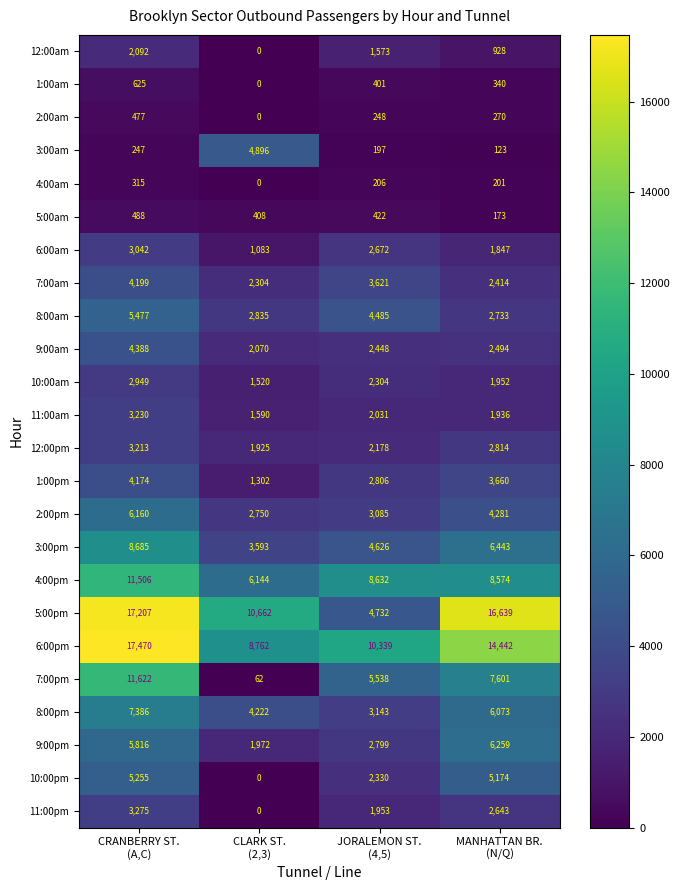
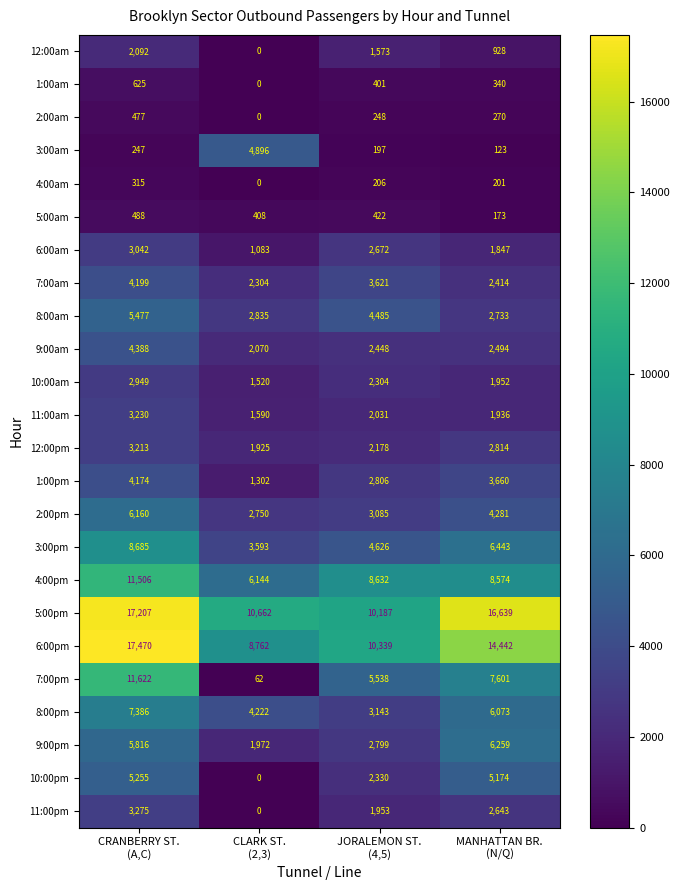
  {
    "12:00am": {
      "CRANBERRY ST. (A,C)": "2,092",
      "CLARK ST. (2,3)": "0",
      "JORALEMON ST. (4,5)": "1,573",
      "MANHATTAN BR. (N/Q)": "928"
    },
    "1:00am": {
      "CRANBERRY ST. (A,C)": "625",
      "CLARK ST. (2,3)": "0",
      "JORALEMON ST. (4,5)": "401",
      "MANHATTAN BR. (N/Q)": "340"
    },
    "2:00am": {
      "CRANBERRY ST. (A,C)": "477",
      "CLARK ST. (2,3)": "0",
      "JORALEMON ST. (4,5)": "248",
      "MANHATTAN BR. (N/Q)": "270"
    },
    "3:00am": {
      "CRANBERRY ST. (A,C)": "247",
      "CLARK ST. (2,3)": "4,896",
      "JORALEMON ST. (4,5)": "197",
      "MANHATTAN BR. (N/Q)": "123"
    },
    "4:00am": {
      "CRANBERRY ST. (A,C)": "315",
      "CLARK ST. (2,3)": "0",
      "JORALEMON ST. (4,5)": "206",
      "MANHATTAN BR. (N/Q)": "201"
    },
    "5:00am": {
      "CRANBERRY ST. (A,C)": "488",
      "CLARK ST. (2,3)": "408",
      "JORALEMON ST. (4,5)": "422",
      "MANHATTAN BR. (N/Q)": "173"
    },
    "6:00am": {
      "CRANBERRY ST. (A,C)": "3,042",
      "CLARK ST. (2,3)": "1,083",
      "JORALEMON ST. (4,5)": "2,672",
      "MANHATTAN BR. (N/Q)": "1,847"
    },
    "7:00am": {
      "CRANBERRY ST. (A,C)": "4,199",
      "CLARK ST. (2,3)": "2,304",
      "JORALEMON ST. (4,5)": "3,621",
      "MANHATTAN BR. (N/Q)": "2,414"
    },
    "8:00am": {
      "CRANBERRY ST. (A,C)": "5,477",
      "CLARK ST. (2,3)": "2,835",
      "JORALEMON ST. (4,5)": "4,485",
      "MANHATTAN BR. (N/Q)": "2,733"
    },
    "9:00am": {
      "CRANBERRY ST. (A,C)": "4,388",
      "CLARK ST. (2,3)": "2,070",
      "JORALEMON ST. (4,5)": "2,448",
      "MANHATTAN BR. (N/Q)": "2,494"
    },
    "10:00am": {
      "CRANBERRY ST. (A,C)": "2,949",
      "CLARK ST. (2,3)": "1,520",
      "JORALEMON ST. (4,5)": "2,304",
      "MANHATTAN BR. (N/Q)": "1,952"
    },
    "11:00am": {
      "CRANBERRY ST. (A,C)": "3,230",
      "CLARK ST. (2,3)": "1,590",
      "JORALEMON ST. (4,5)": "2,031",
      "MANHATTAN BR. (N/Q)": "1,936"
    },
    "12:00pm": {
      "CRANBERRY ST. (A,C)": "3,213",
      "CLARK ST. (2,3)": "1,925",
      "JORALEMON ST. (4,5)": "2,178",
      "MANHATTAN BR. (N/Q)": "2,814"
    },
    "1:00pm": {
      "CRANBERRY ST. (A,C)": "4,174",
      "CLARK ST. (2,3)": "1,302",
      "JORALEMON ST. (4,5)": "2,806",
      "MANHATTAN BR. (N/Q)": "3,660"
    },
    "2:00pm": {
      "CRANBERRY ST. (A,C)": "6,160",
      "CLARK ST. (2,3)": "2,750",
      "JORALEMON ST. (4,5)": "3,085",
      "MANHATTAN BR. (N/Q)": "4,281"
    },
    "3:00pm": {
      "CRANBERRY ST. (A,C)": "8,685",
      "CLARK ST. (2,3)": "3,593",
      "JORALEMON ST. (4,5)": "4,626",
      "MANHATTAN BR. (N/Q)": "6,443"
    },
    "4:00pm": {
      "CRANBERRY ST. (A,C)": "11,506",
      "CLARK ST. (2,3)": "6,144",
      "JORALEMON ST. (4,5)": "8,632",
      "MANHATTAN BR. (N/Q)": "8,574"
    },
    "5:00pm": {
      "CRANBERRY ST. (A,C)": "17,207",
      "CLARK ST. (2,3)": "10,662",
-     "JORALEMON ST. (4,5)": "4,732",
+     "JORALEMON ST. (4,5)": "10,187",
      "MANHATTAN BR. (N/Q)": "16,639"
    },
    "6:00pm": {
      "CRANBERRY ST. (A,C)": "17,470",
      "CLARK ST. (2,3)": "8,762",
      "JORALEMON ST. (4,5)": "10,339",
      "MANHATTAN BR. (N/Q)": "14,442"
    },
    "7:00pm": {
      "CRANBERRY ST. (A,C)": "11,622",
      "CLARK ST. (2,3)": "62",
      "JORALEMON ST. (4,5)": "5,538",
      "MANHATTAN BR. (N/Q)": "7,601"
    },
    "8:00pm": {
      "CRANBERRY ST. (A,C)": "7,386",
      "CLARK ST. (2,3)": "4,222",
      "JORALEMON ST. (4,5)": "3,143",
      "MANHATTAN BR. (N/Q)": "6,073"
    },
    "9:00pm": {
      "CRANBERRY ST. (A,C)": "5,816",
      "CLARK ST. (2,3)": "1,972",
      "JORALEMON ST. (4,5)": "2,799",
      "MANHATTAN BR. (N/Q)": "6,259"
    },
    "10:00pm": {
      "CRANBERRY ST. (A,C)": "5,255",
      "CLARK ST. (2,3)": "0",
      "JORALEMON ST. (4,5)": "2,330",
      "MANHATTAN BR. (N/Q)": "5,174"
    },
    "11:00pm": {
      "CRANBERRY ST. (A,C)": "3,275",
      "CLARK ST. (2,3)": "0",
      "JORALEMON ST. (4,5)": "1,953",
      "MANHATTAN BR. (N/Q)": "2,643"
    }
  }
